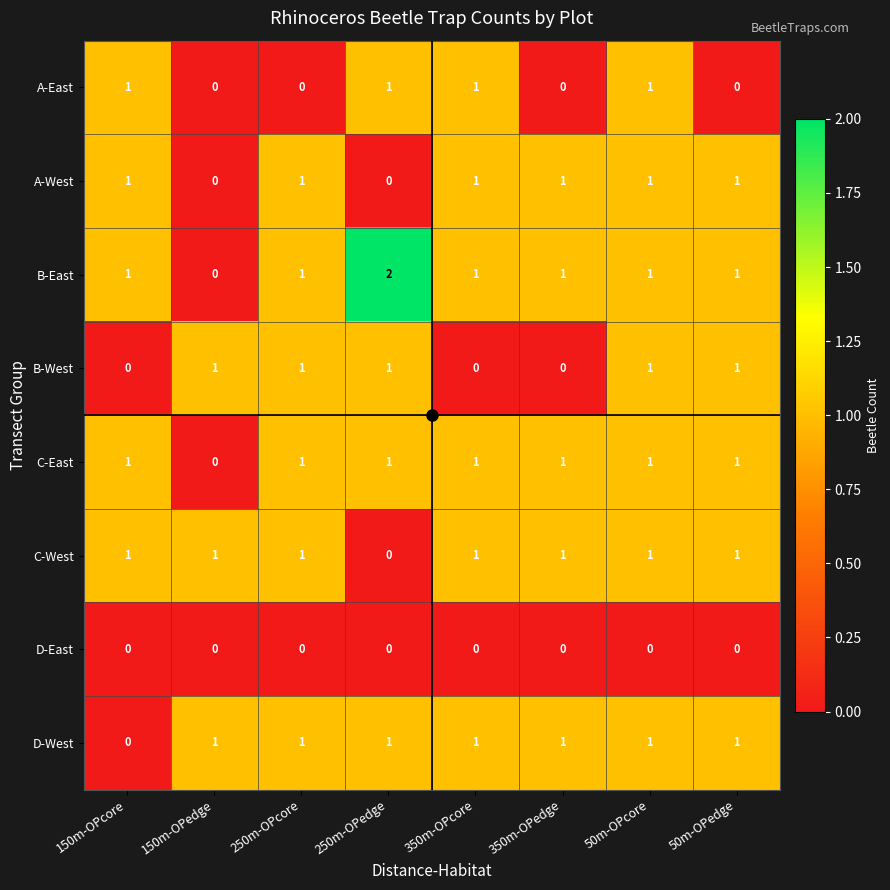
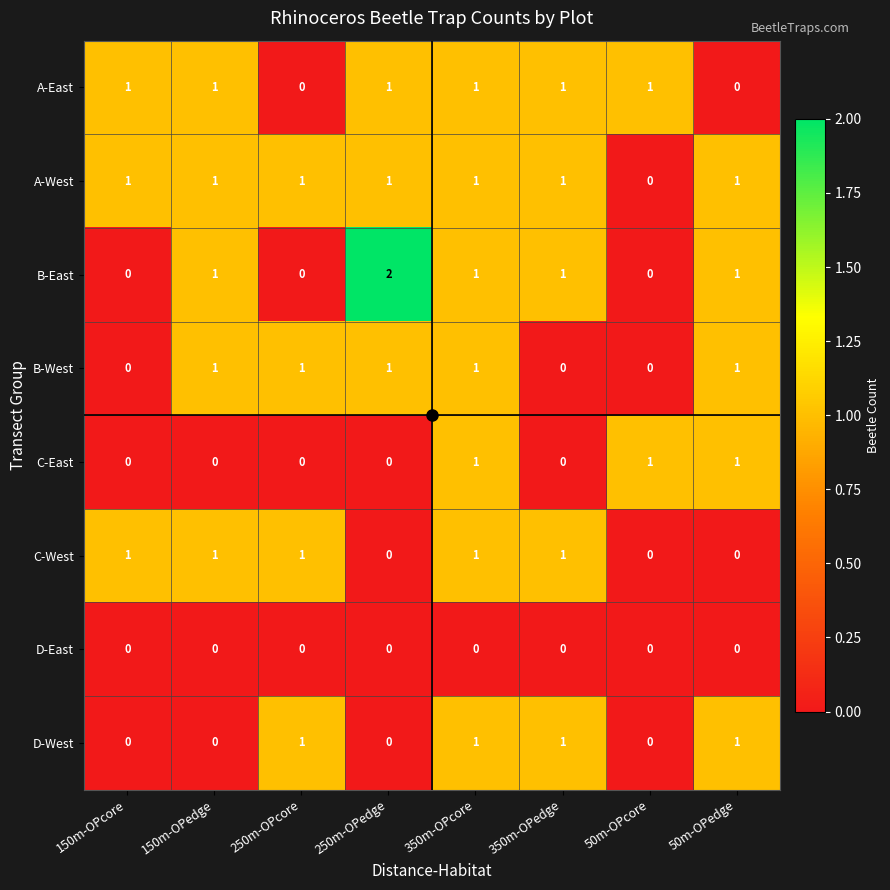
  {
    "A-East": {
      "150m-OPcore": 1,
-     "150m-OPedge": 0,
+     "150m-OPedge": 1,
      "250m-OPcore": 0,
      "250m-OPedge": 1,
      "350m-OPcore": 1,
-     "350m-OPedge": 0,
+     "350m-OPedge": 1,
      "50m-OPcore": 1,
      "50m-OPedge": 0
    },
    "A-West": {
      "150m-OPcore": 1,
-     "150m-OPedge": 0,
+     "150m-OPedge": 1,
      "250m-OPcore": 1,
-     "250m-OPedge": 0,
+     "250m-OPedge": 1,
      "350m-OPcore": 1,
      "350m-OPedge": 1,
-     "50m-OPcore": 1,
+     "50m-OPcore": 0,
      "50m-OPedge": 1
    },
    "B-East": {
-     "150m-OPcore": 1,
-     "150m-OPedge": 0,
-     "250m-OPcore": 1,
+     "150m-OPcore": 0,
+     "150m-OPedge": 1,
+     "250m-OPcore": 0,
      "250m-OPedge": 2,
      "350m-OPcore": 1,
      "350m-OPedge": 1,
-     "50m-OPcore": 1,
+     "50m-OPcore": 0,
      "50m-OPedge": 1
    },
    "B-West": {
      "150m-OPcore": 0,
      "150m-OPedge": 1,
      "250m-OPcore": 1,
      "250m-OPedge": 1,
-     "350m-OPcore": 0,
+     "350m-OPcore": 1,
      "350m-OPedge": 0,
-     "50m-OPcore": 1,
+     "50m-OPcore": 0,
      "50m-OPedge": 1
    },
    "C-East": {
-     "150m-OPcore": 1,
+     "150m-OPcore": 0,
      "150m-OPedge": 0,
-     "250m-OPcore": 1,
-     "250m-OPedge": 1,
+     "250m-OPcore": 0,
+     "250m-OPedge": 0,
      "350m-OPcore": 1,
-     "350m-OPedge": 1,
+     "350m-OPedge": 0,
      "50m-OPcore": 1,
      "50m-OPedge": 1
    },
    "C-West": {
      "150m-OPcore": 1,
      "150m-OPedge": 1,
      "250m-OPcore": 1,
      "250m-OPedge": 0,
      "350m-OPcore": 1,
      "350m-OPedge": 1,
-     "50m-OPcore": 1,
-     "50m-OPedge": 1
+     "50m-OPcore": 0,
+     "50m-OPedge": 0
    },
    "D-East": {
      "150m-OPcore": 0,
      "150m-OPedge": 0,
      "250m-OPcore": 0,
      "250m-OPedge": 0,
      "350m-OPcore": 0,
      "350m-OPedge": 0,
      "50m-OPcore": 0,
      "50m-OPedge": 0
    },
    "D-West": {
      "150m-OPcore": 0,
-     "150m-OPedge": 1,
+     "150m-OPedge": 0,
      "250m-OPcore": 1,
-     "250m-OPedge": 1,
+     "250m-OPedge": 0,
      "350m-OPcore": 1,
      "350m-OPedge": 1,
-     "50m-OPcore": 1,
+     "50m-OPcore": 0,
      "50m-OPedge": 1
    }
  }
